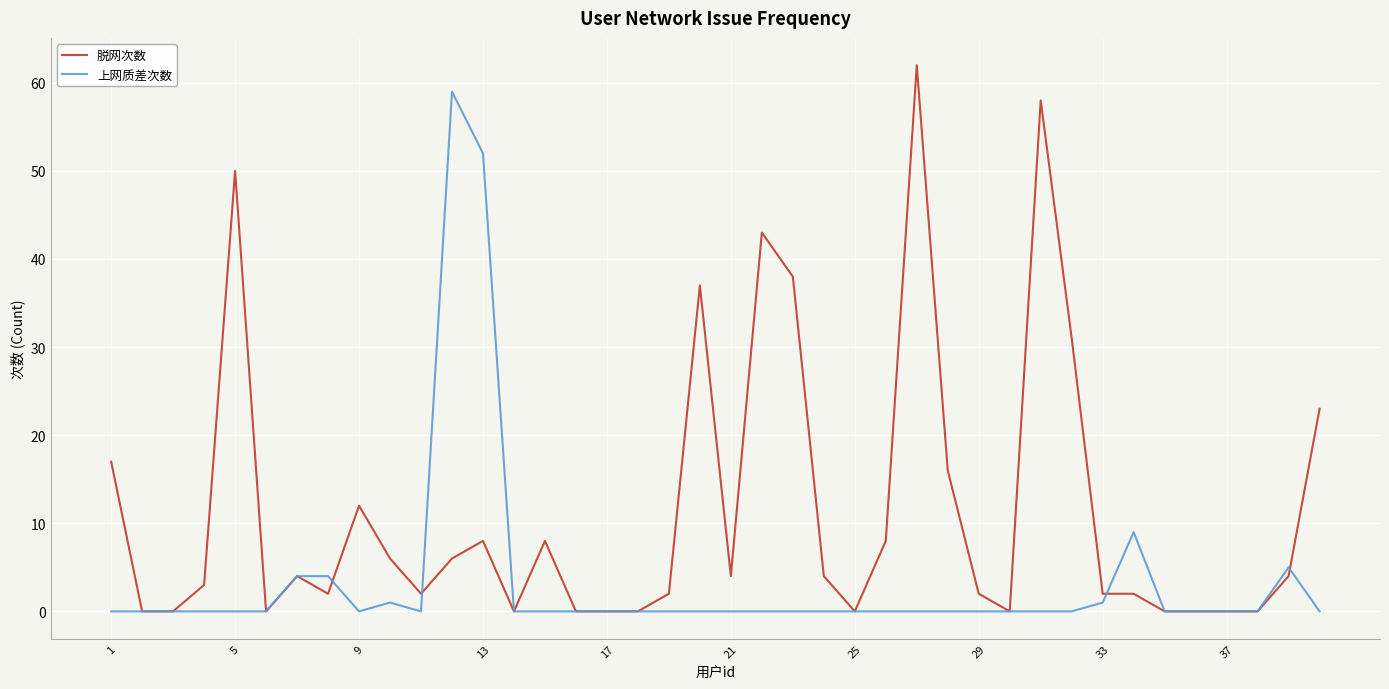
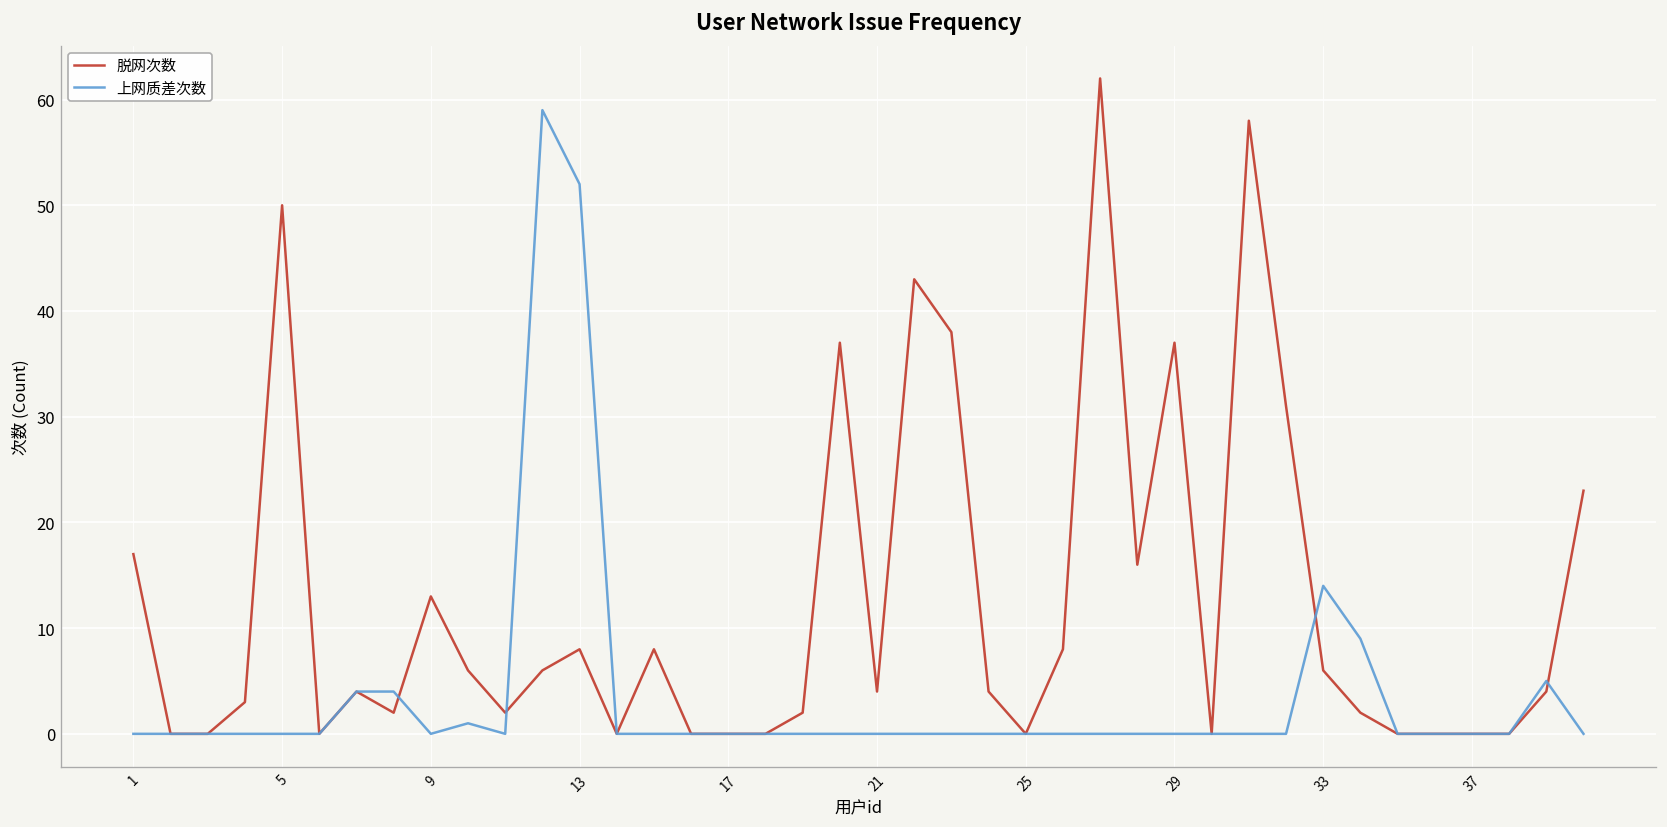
  {
    "脱网次数": {
      "1": 17,
      "5": 50,
-     "9": 12,
+     "9": 13,
      "13": 8,
      "21": 4,
-     "29": 2,
-     "33": 2
+     "29": 37,
+     "33": 6
    },
    "上网质差次数": {
      "1": 0,
      "5": 0,
      "9": 0,
      "13": 52,
      "21": 0,
      "29": 0,
-     "33": 1
+     "33": 14
    }
  }
